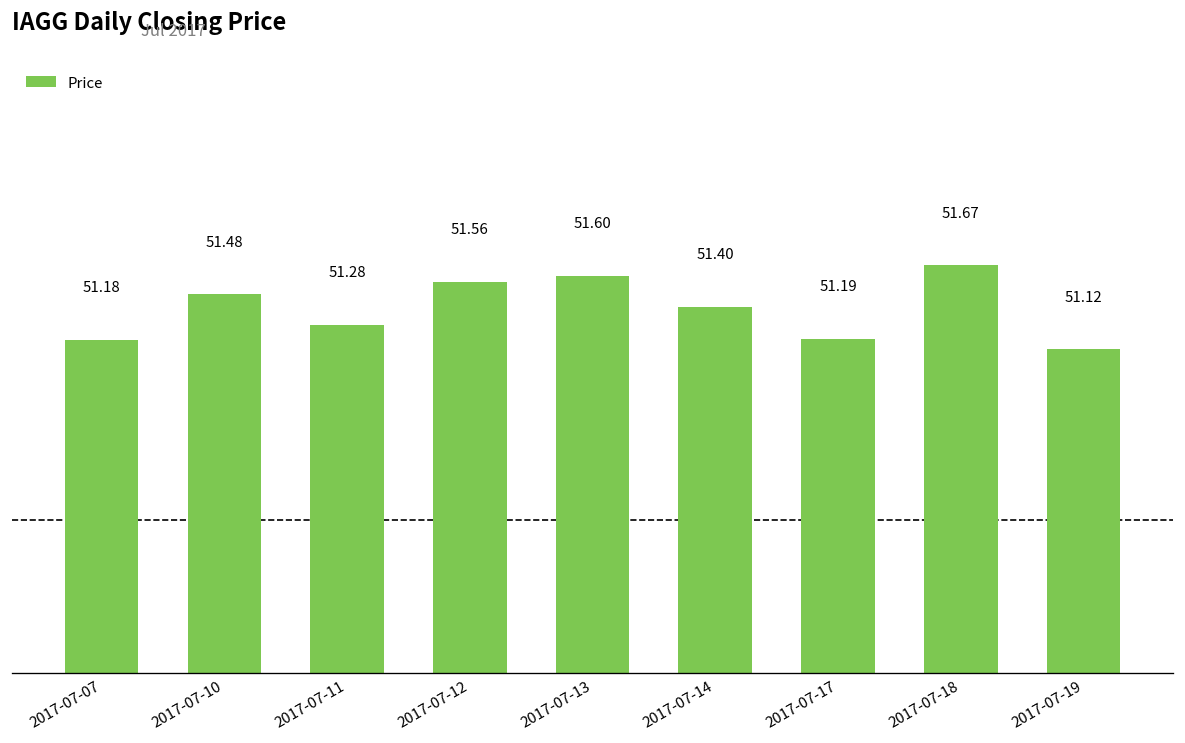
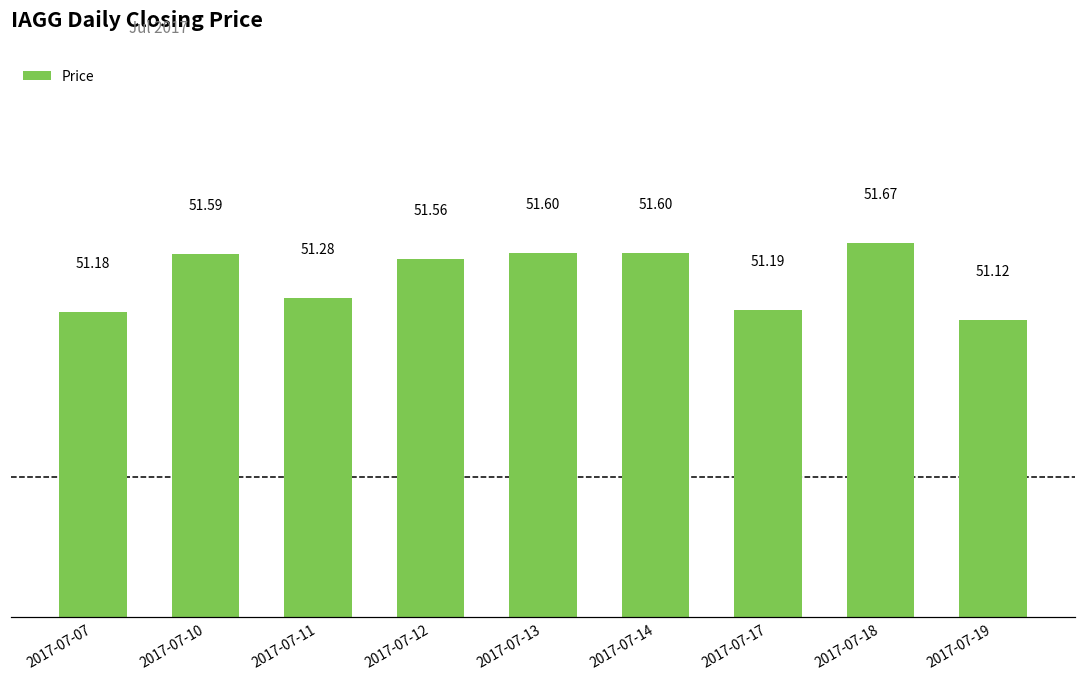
  {
-   "2017-07-10": 51.48,
-   "2017-07-14": 51.40
+   "2017-07-10": 51.59,
+   "2017-07-14": 51.60
  }
